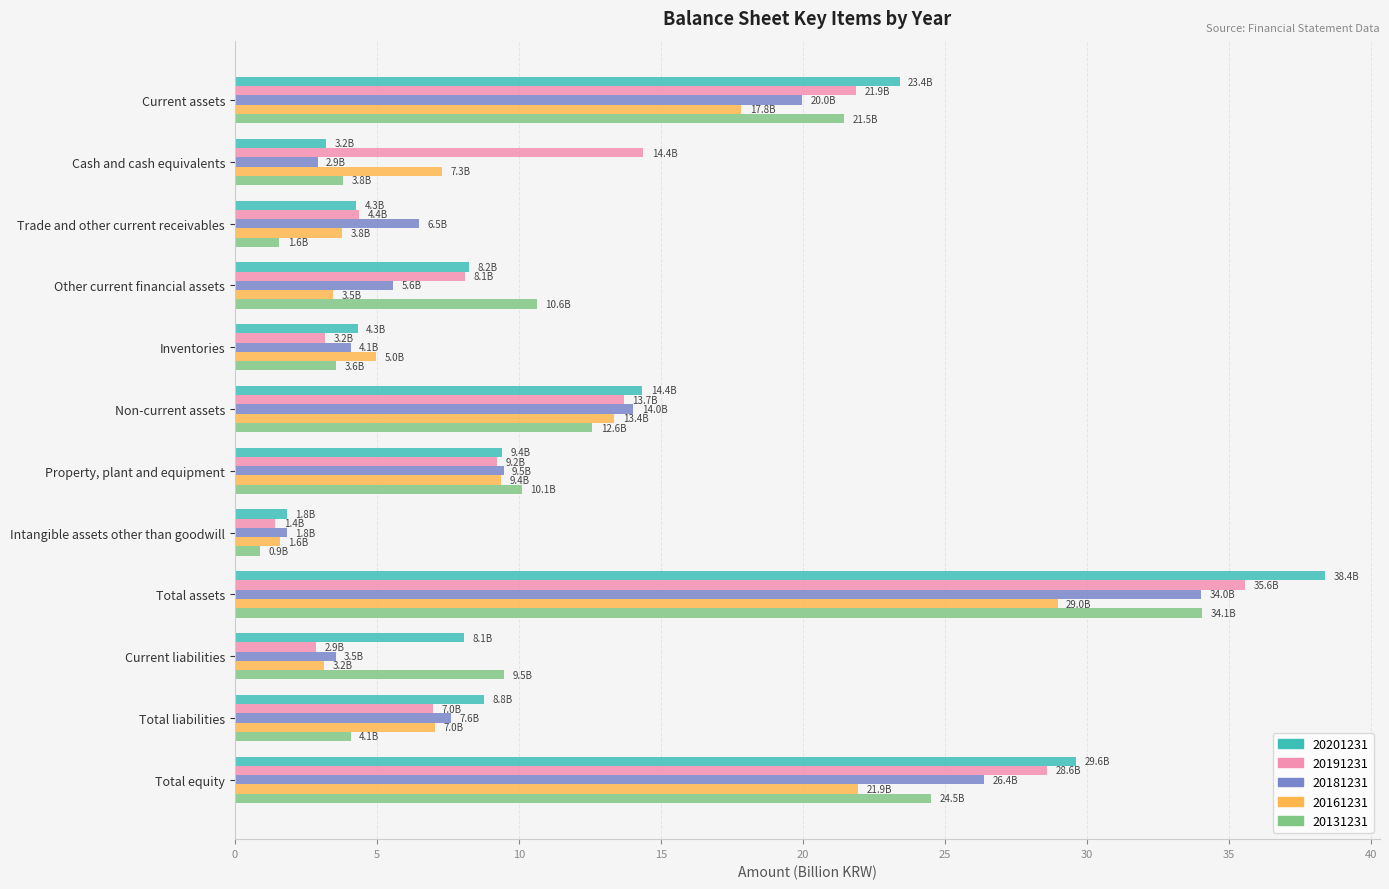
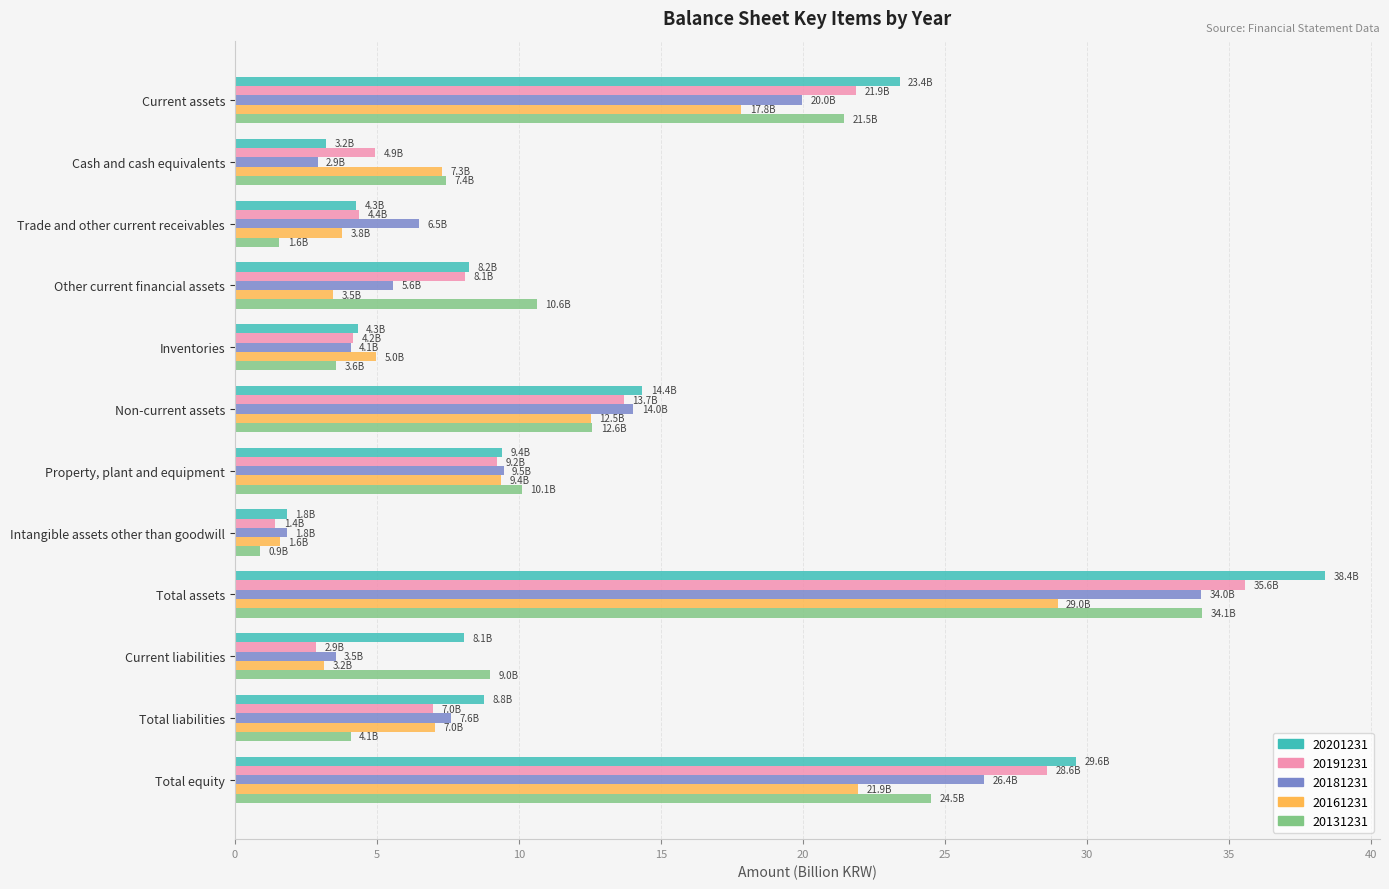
  {
    "20201231": {
      "Current assets": "23.4B",
      "Cash and cash equivalents": "3.2B",
      "Trade and other current receivables": "4.3B",
      "Other current financial assets": "8.2B",
      "Inventories": "4.3B",
      "Non-current assets": "14.4B",
      "Property, plant and equipment": "9.4B",
      "Intangible assets other than goodwill": "1.8B",
      "Total assets": "38.4B",
      "Current liabilities": "8.1B",
      "Total liabilities": "8.8B",
      "Total equity": "29.6B"
    },
    "20191231": {
      "Current assets": "21.9B",
-     "Cash and cash equivalents": "14.4B",
+     "Cash and cash equivalents": "4.9B",
      "Trade and other current receivables": "4.4B",
      "Other current financial assets": "8.1B",
-     "Inventories": "3.2B",
+     "Inventories": "4.2B",
      "Non-current assets": "13.7B",
      "Property, plant and equipment": "9.2B",
      "Intangible assets other than goodwill": "1.4B",
      "Total assets": "35.6B",
      "Current liabilities": "2.9B",
      "Total liabilities": "7.0B",
      "Total equity": "28.6B"
    },
    "20181231": {
      "Current assets": "20.0B",
      "Cash and cash equivalents": "2.9B",
      "Trade and other current receivables": "6.5B",
      "Other current financial assets": "5.6B",
      "Inventories": "4.1B",
      "Non-current assets": "14.0B",
      "Property, plant and equipment": "9.5B",
      "Intangible assets other than goodwill": "1.8B",
      "Total assets": "34.0B",
      "Current liabilities": "3.5B",
      "Total liabilities": "7.6B",
      "Total equity": "26.4B"
    },
    "20161231": {
      "Current assets": "17.8B",
      "Cash and cash equivalents": "7.3B",
      "Trade and other current receivables": "3.8B",
      "Other current financial assets": "3.5B",
      "Inventories": "5.0B",
-     "Non-current assets": "13.4B",
+     "Non-current assets": "12.5B",
      "Property, plant and equipment": "9.4B",
      "Intangible assets other than goodwill": "1.6B",
      "Total assets": "29.0B",
      "Current liabilities": "3.2B",
      "Total liabilities": "7.0B",
      "Total equity": "21.9B"
    },
    "20131231": {
      "Current assets": "21.5B",
-     "Cash and cash equivalents": "3.8B",
+     "Cash and cash equivalents": "7.4B",
      "Trade and other current receivables": "1.6B",
      "Other current financial assets": "10.6B",
      "Inventories": "3.6B",
      "Non-current assets": "12.6B",
      "Property, plant and equipment": "10.1B",
      "Intangible assets other than goodwill": "0.9B",
      "Total assets": "34.1B",
-     "Current liabilities": "9.5B",
+     "Current liabilities": "9.0B",
      "Total liabilities": "4.1B",
      "Total equity": "24.5B"
    }
  }
